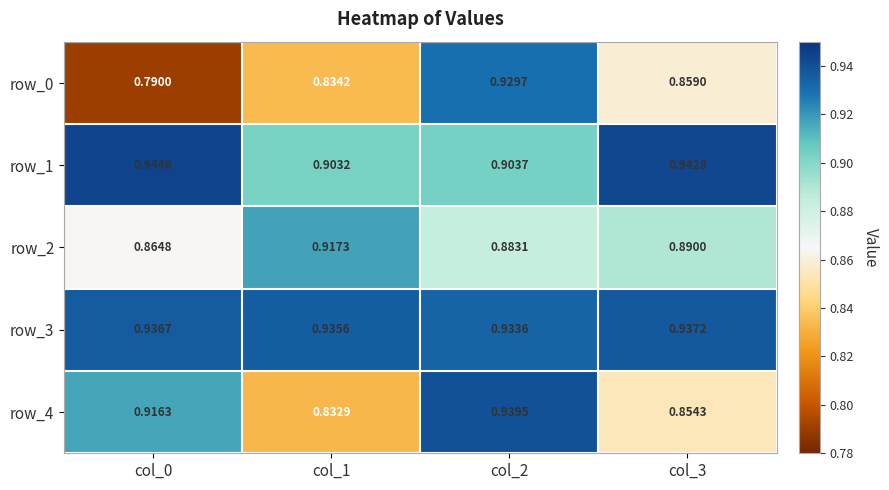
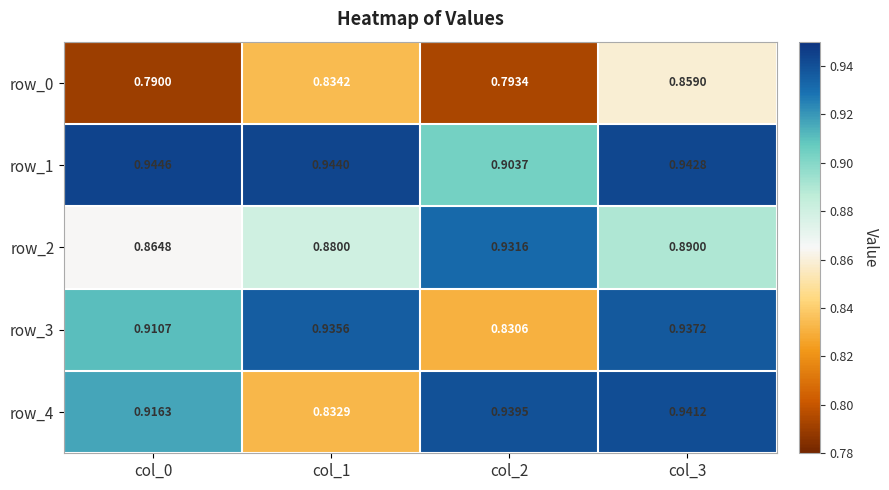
  {
    "row_0": {
      "col_0": 0.7900,
      "col_1": 0.8342,
-     "col_2": 0.9297,
+     "col_2": 0.7934,
      "col_3": 0.8590
    },
    "row_1": {
      "col_0": 0.9446,
-     "col_1": 0.9032,
+     "col_1": 0.9440,
      "col_2": 0.9037,
      "col_3": 0.9428
    },
    "row_2": {
      "col_0": 0.8648,
-     "col_1": 0.9173,
-     "col_2": 0.8831,
+     "col_1": 0.8800,
+     "col_2": 0.9316,
      "col_3": 0.8900
    },
    "row_3": {
-     "col_0": 0.9367,
+     "col_0": 0.9107,
      "col_1": 0.9356,
-     "col_2": 0.9336,
+     "col_2": 0.8306,
      "col_3": 0.9372
    },
    "row_4": {
      "col_0": 0.9163,
      "col_1": 0.8329,
      "col_2": 0.9395,
-     "col_3": 0.8543
+     "col_3": 0.9412
    }
  }
